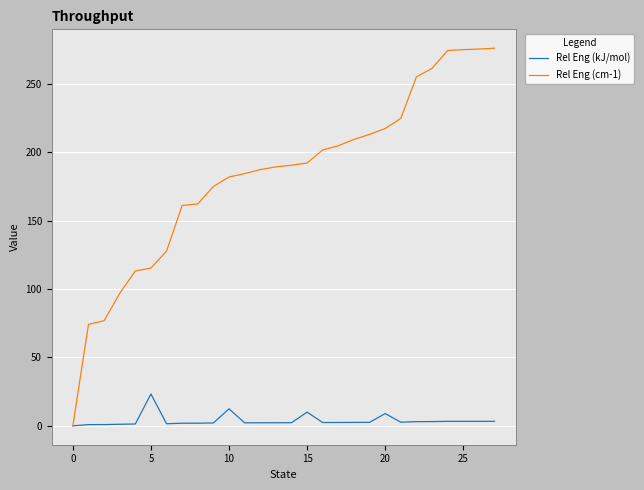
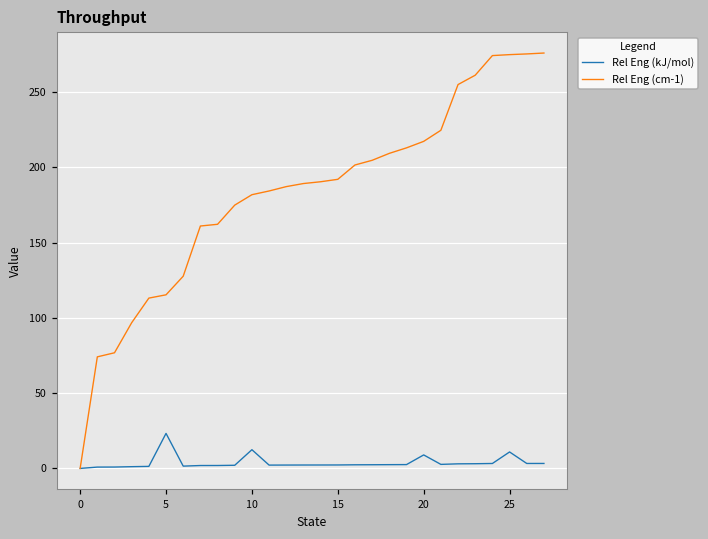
  {
    "Rel Eng (kJ/mol)": {
      "5": 23,
      "10": 12,
-     "15": 10,
+     "15": 2,
      "20": 9,
-     "25": 3
+     "25": 11
    },
    "Rel Eng (cm-1)": {
      "5": 115,
      "10": 182,
      "15": 192,
      "20": 217,
      "25": 275
    }
  }
